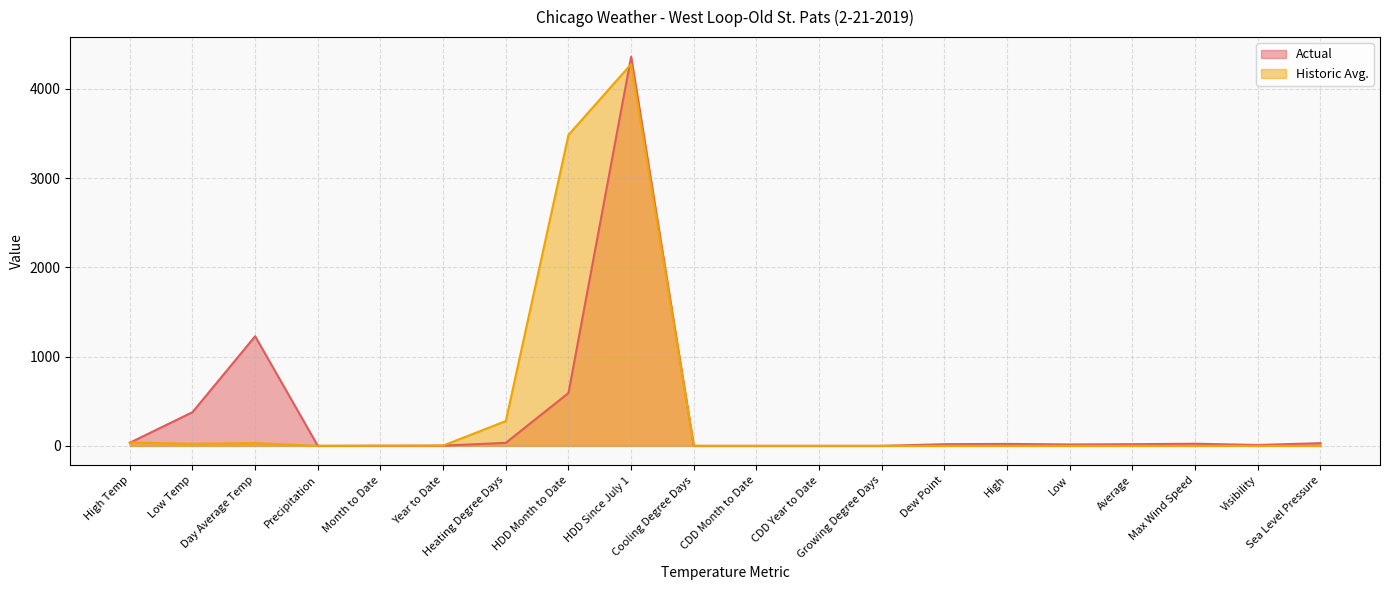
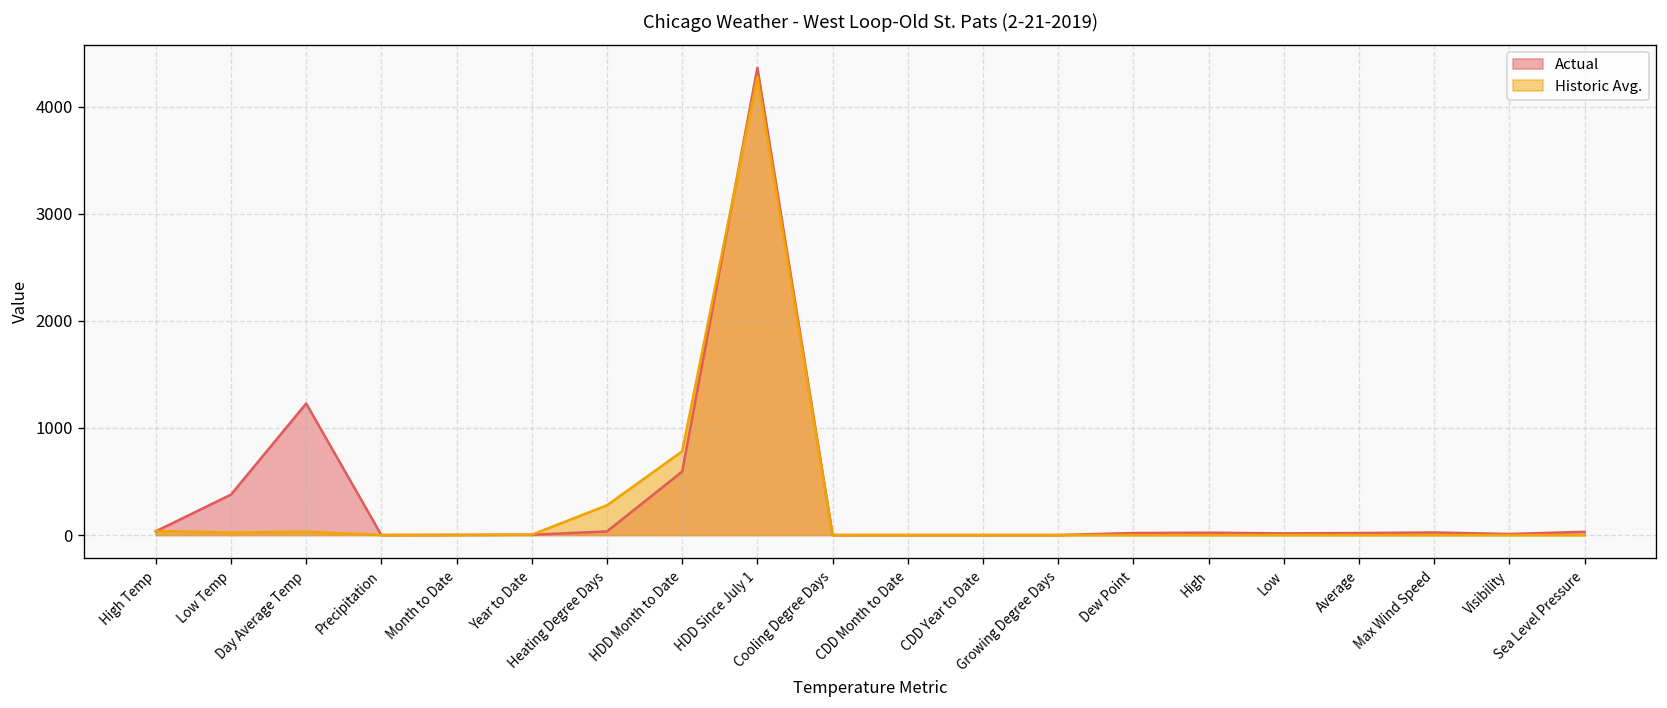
  {
    "Actual": {
      "Low Temp": 400,
      "Day Average Temp": 1200,
      "Heating Degree Days": 0,
      "HDD Month to Date": 600,
      "HDD Since July 1": 4400,
      "Sea Level Pressure": 0
    },
    "Historic Avg.": {
      "Low Temp": 0,
      "Day Average Temp": 0,
      "Heating Degree Days": 300,
-     "HDD Month to Date": 3500,
+     "HDD Month to Date": 800,
      "HDD Since July 1": 4300,
      "Sea Level Pressure": 0
    }
  }
